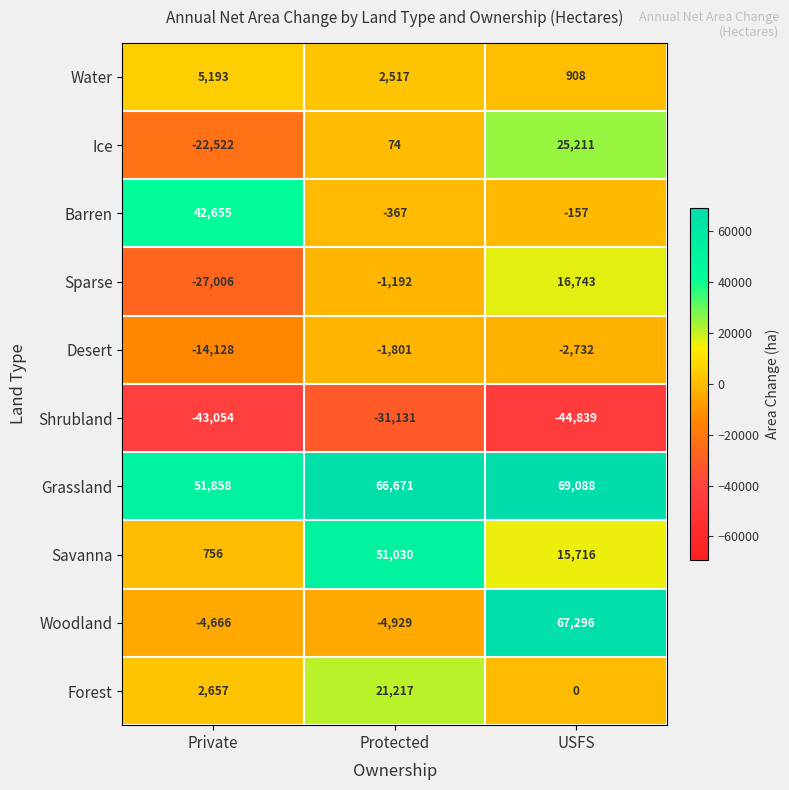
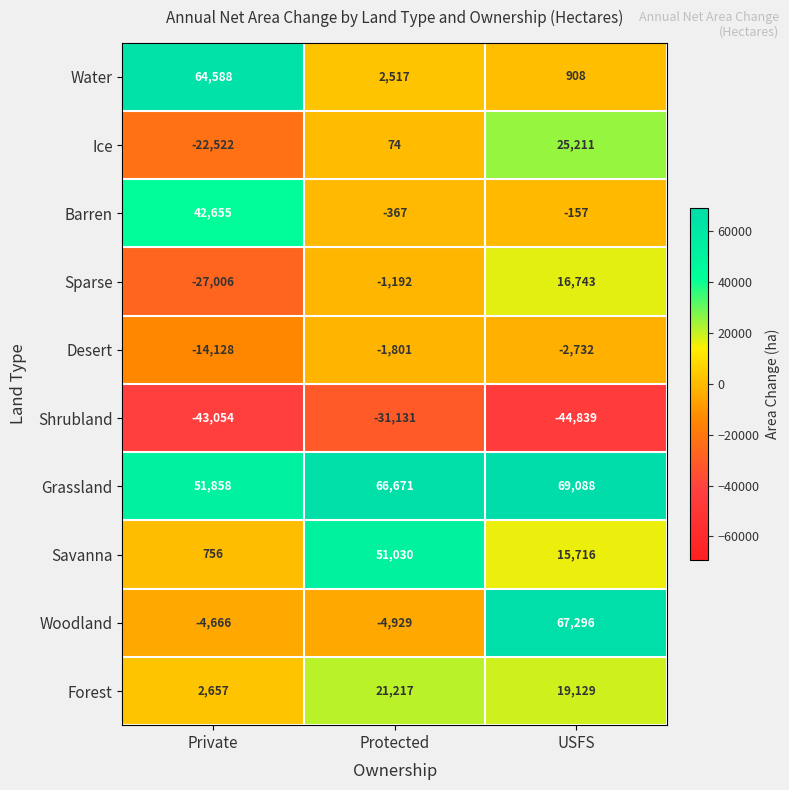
  {
    "Water": {
-     "Private": "5,193",
+     "Private": "64,588",
      "Protected": "2,517",
      "USFS": "908"
    },
    "Ice": {
      "Private": "-22,522",
      "Protected": "74",
      "USFS": "25,211"
    },
    "Barren": {
      "Private": "42,655",
      "Protected": "-367",
      "USFS": "-157"
    },
    "Sparse": {
      "Private": "-27,006",
      "Protected": "-1,192",
      "USFS": "16,743"
    },
    "Desert": {
      "Private": "-14,128",
      "Protected": "-1,801",
      "USFS": "-2,732"
    },
    "Shrubland": {
      "Private": "-43,054",
      "Protected": "-31,131",
      "USFS": "-44,839"
    },
    "Grassland": {
      "Private": "51,858",
      "Protected": "66,671",
      "USFS": "69,088"
    },
    "Savanna": {
      "Private": "756",
      "Protected": "51,030",
      "USFS": "15,716"
    },
    "Woodland": {
      "Private": "-4,666",
      "Protected": "-4,929",
      "USFS": "67,296"
    },
    "Forest": {
      "Private": "2,657",
      "Protected": "21,217",
-     "USFS": "0"
+     "USFS": "19,129"
    }
  }
